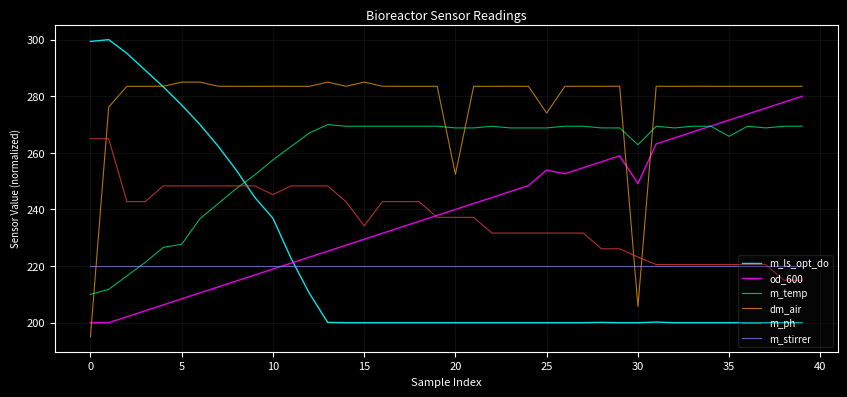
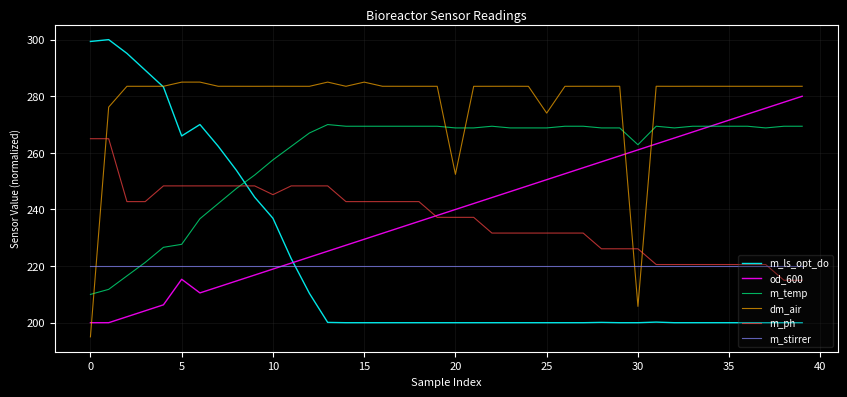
  {
    "m_ls_opt_do": {
      "0": 299,
-     "5": 277,
+     "5": 266,
      "10": 237,
      "15": 200,
      "20": 200,
      "25": 200,
      "30": 200,
      "35": 200
    },
    "od_600": {
      "0": 200,
-     "5": 208,
+     "5": 215,
      "10": 219,
      "15": 229,
      "20": 240,
-     "25": 254,
-     "30": 249,
+     "25": 251,
+     "30": 261,
      "35": 272
    },
    "m_temp": {
      "0": 210,
      "5": 228,
      "10": 258,
      "15": 269,
      "20": 269,
      "25": 269,
      "30": 263,
-     "35": 266
+     "35": 269
    },
    "dm_air": {
      "0": 195,
      "5": 285,
      "10": 284,
      "15": 285,
      "20": 252,
      "25": 274,
      "30": 206,
      "35": 284
    },
    "m_ph": {
      "0": 265,
      "5": 248,
      "10": 245,
-     "15": 234,
+     "15": 243,
      "20": 237,
      "25": 232,
-     "30": 223
+     "30": 226
    },
    "m_stirrer": {
      "0": 220,
      "5": 220,
      "10": 220,
      "15": 220,
      "20": 220,
      "25": 220,
      "30": 220
    }
  }
